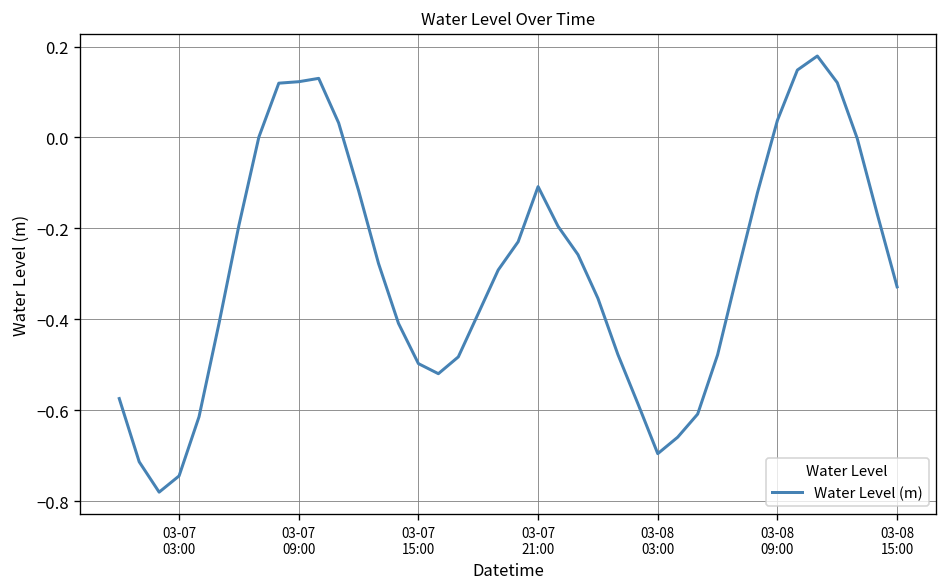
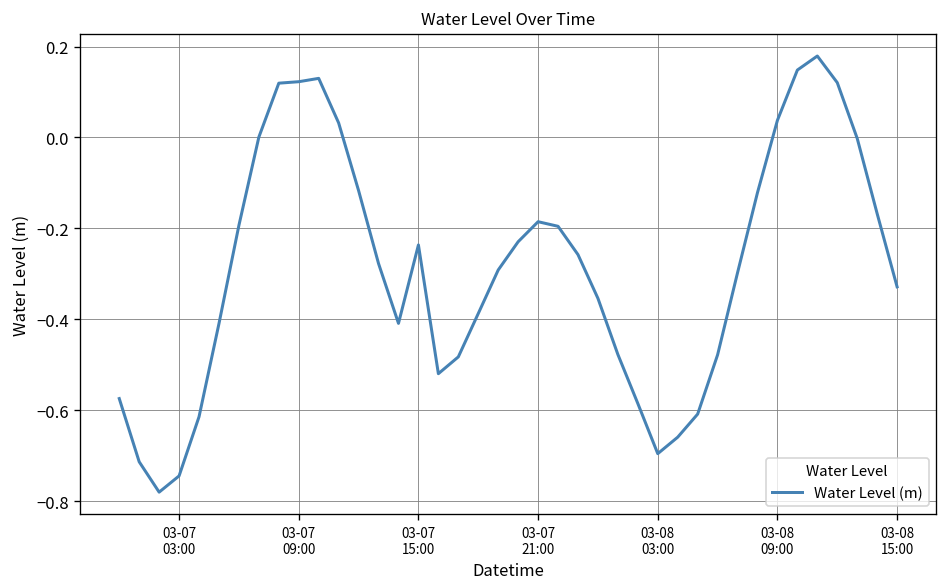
  {
    "03-07 03:00": -0.74,
    "03-07 09:00": 0.12,
-   "03-07 15:00": -0.50,
-   "03-07 21:00": -0.11,
+   "03-07 15:00": -0.24,
+   "03-07 21:00": -0.19,
    "03-08 03:00": -0.70,
    "03-08 09:00": 0.04,
    "03-08 15:00": -0.33
  }
